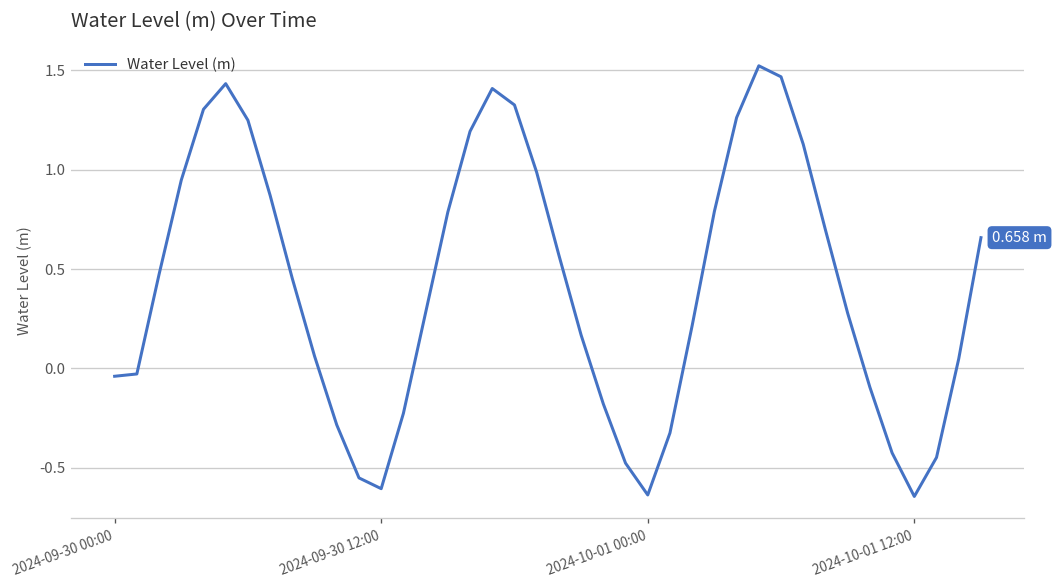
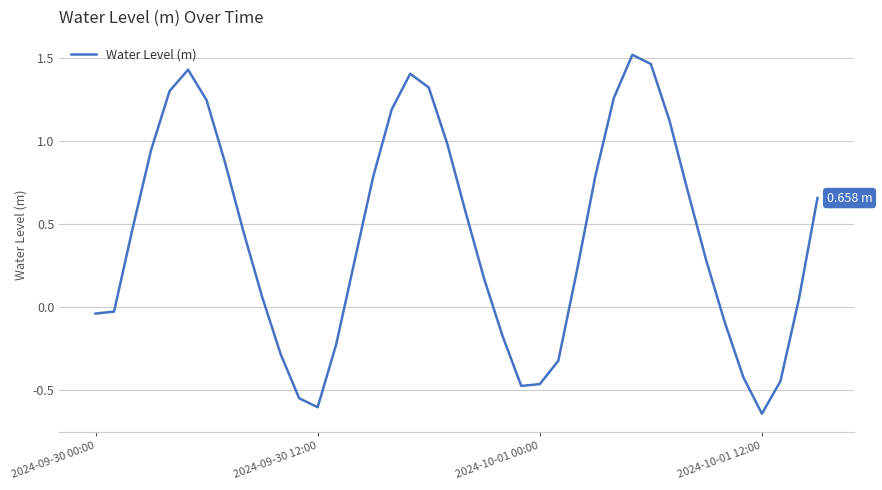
  {
    "2024-09-30 00:00": -0.04,
    "2024-09-30 12:00": -0.60,
-   "2024-10-01 00:00": -0.64,
+   "2024-10-01 00:00": -0.47,
    "2024-10-01 12:00": -0.64
  }
